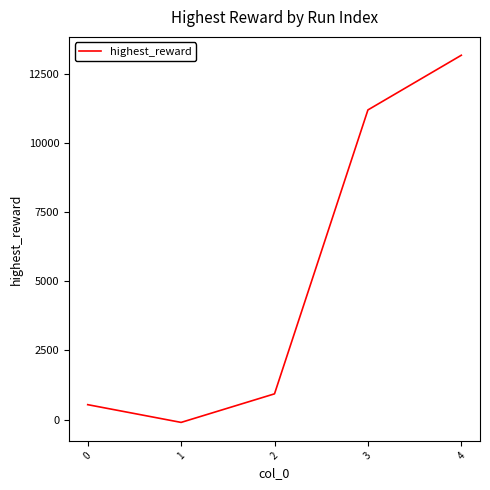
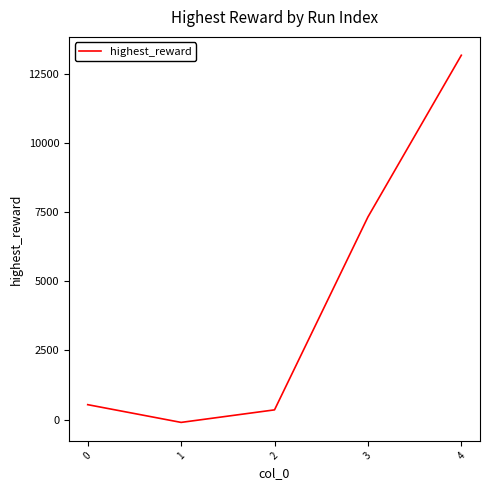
  {
    "0": 500,
    "1": -100,
-   "2": 900,
-   "3": 11200,
+   "2": 400,
+   "3": 7300,
    "4": 13200
  }
